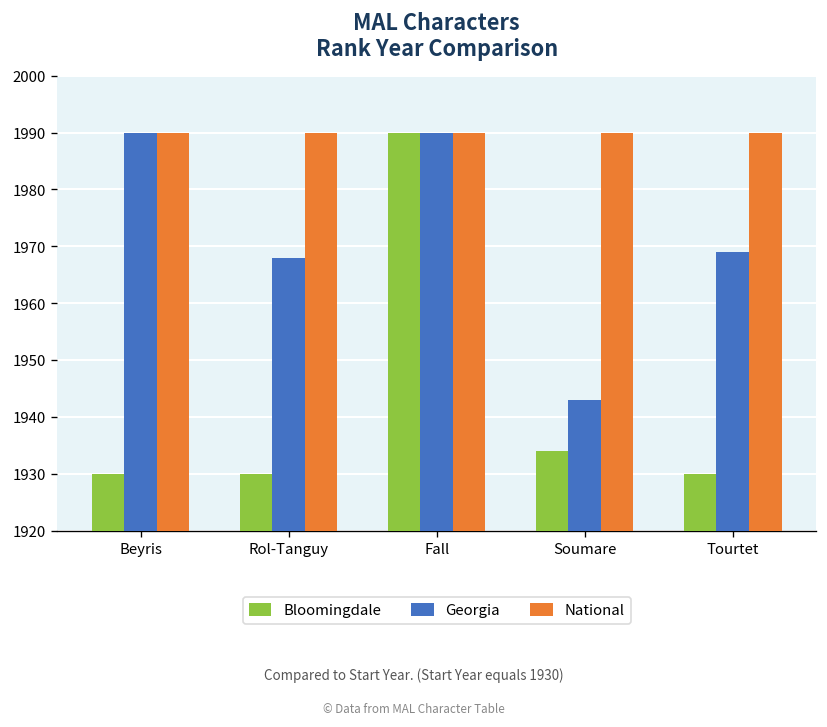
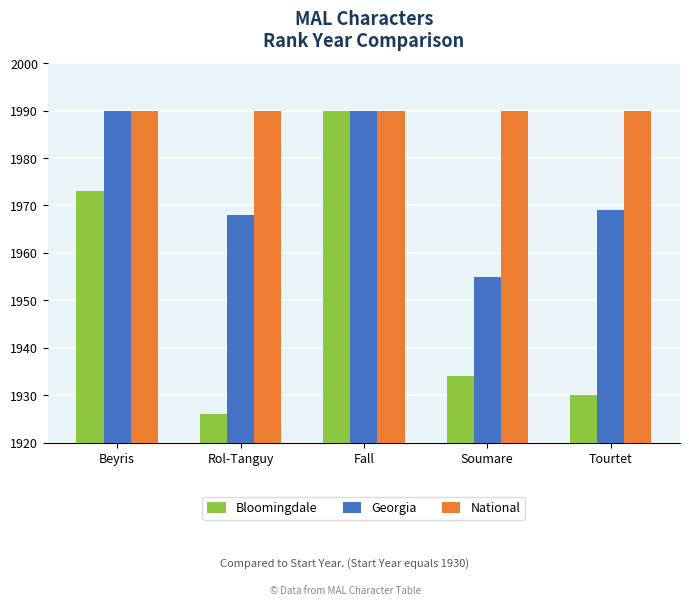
  {
    "Bloomingdale": {
-     "Beyris": 1930,
-     "Rol-Tanguy": 1930,
+     "Beyris": 1973,
+     "Rol-Tanguy": 1926,
      "Fall": 1990,
      "Soumare": 1934,
      "Tourtet": 1930
    },
    "Georgia": {
      "Beyris": 1990,
      "Rol-Tanguy": 1968,
      "Fall": 1990,
-     "Soumare": 1943,
+     "Soumare": 1955,
      "Tourtet": 1969
    },
    "National": {
      "Beyris": 1990,
      "Rol-Tanguy": 1990,
      "Fall": 1990,
      "Soumare": 1990,
      "Tourtet": 1990
    }
  }
